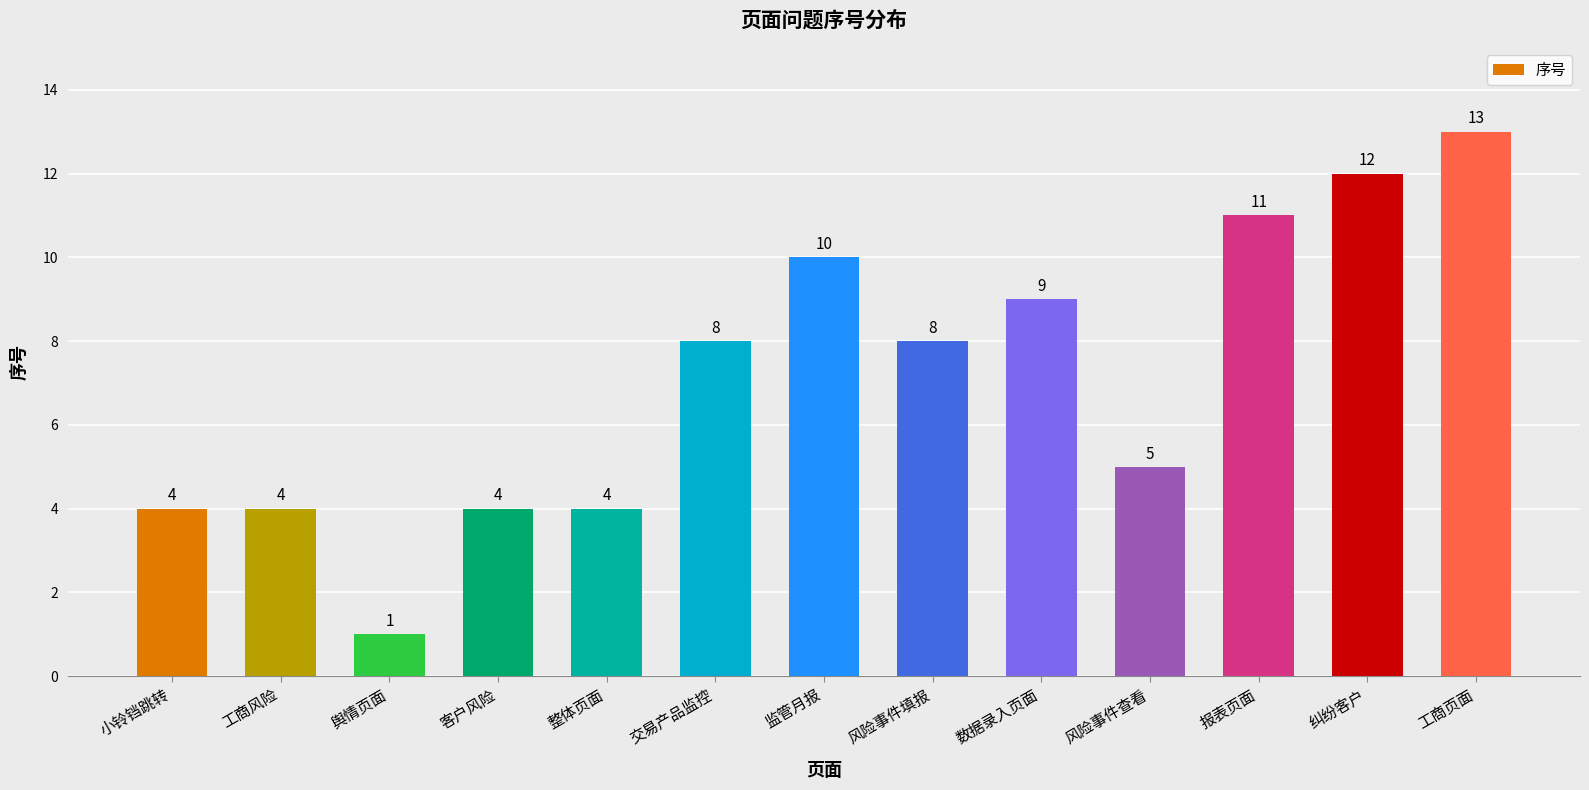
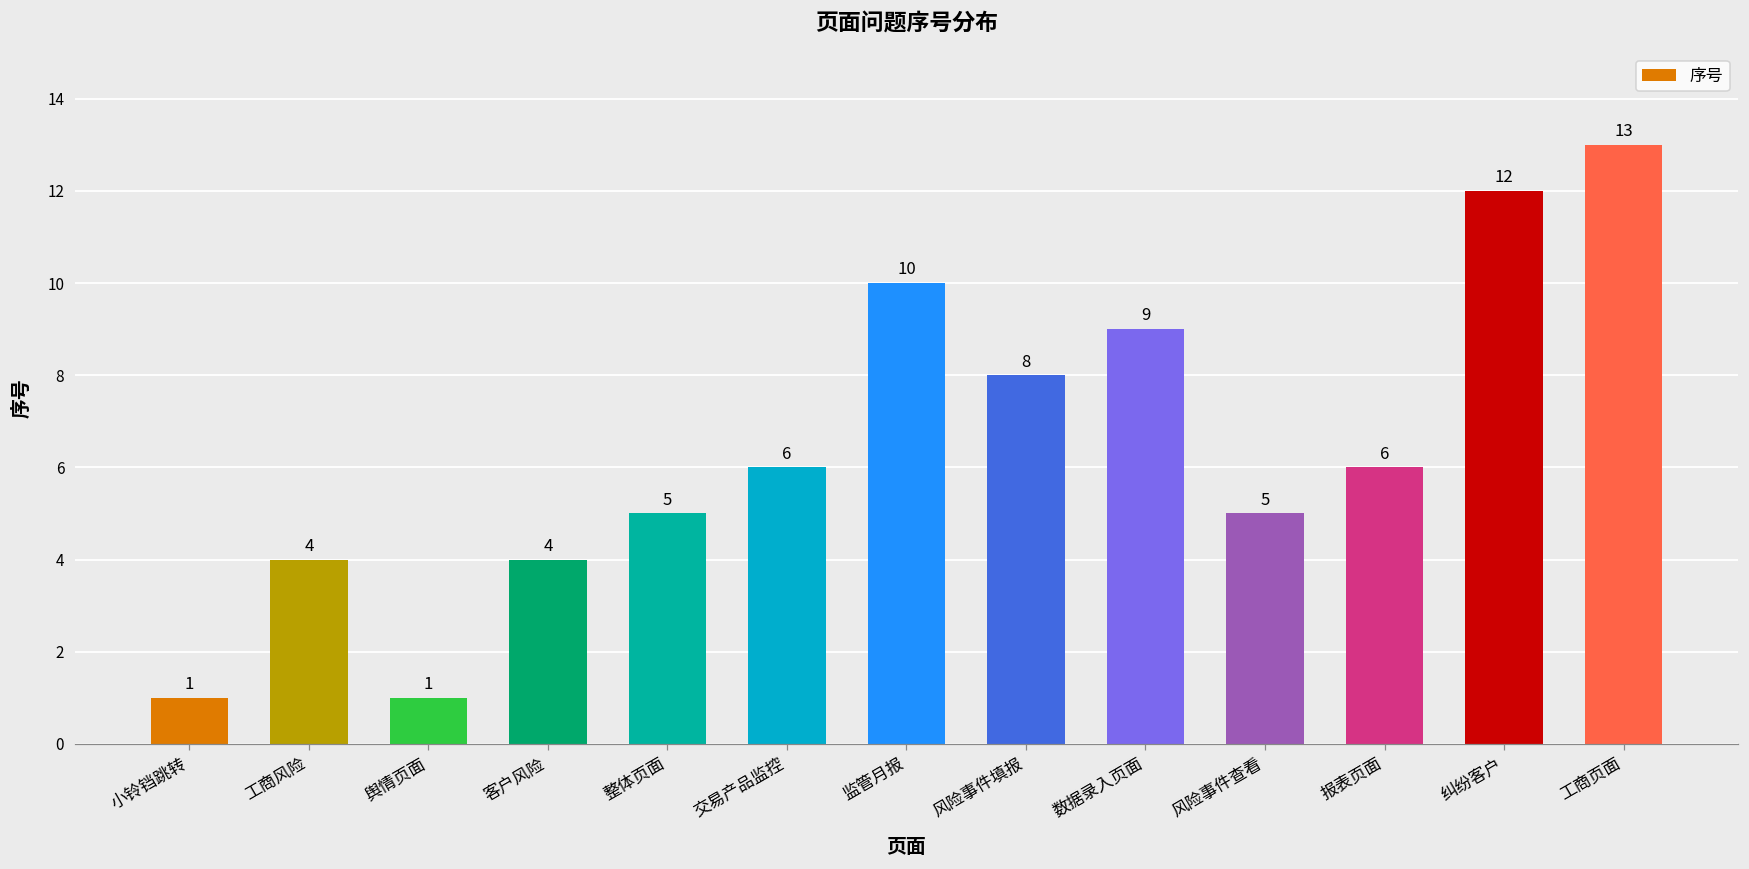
  {
-   "小铃铛跳转": 4,
+   "小铃铛跳转": 1,
    "工商风险": 4,
    "舆情页面": 1,
    "客户风险": 4,
-   "整体页面": 4,
-   "交易产品监控": 8,
+   "整体页面": 5,
+   "交易产品监控": 6,
    "监管月报": 10,
    "风险事件填报": 8,
    "数据录入页面": 9,
    "风险事件查看": 5,
-   "报表页面": 11,
+   "报表页面": 6,
    "纠纷客户": 12,
    "工商页面": 13
  }
